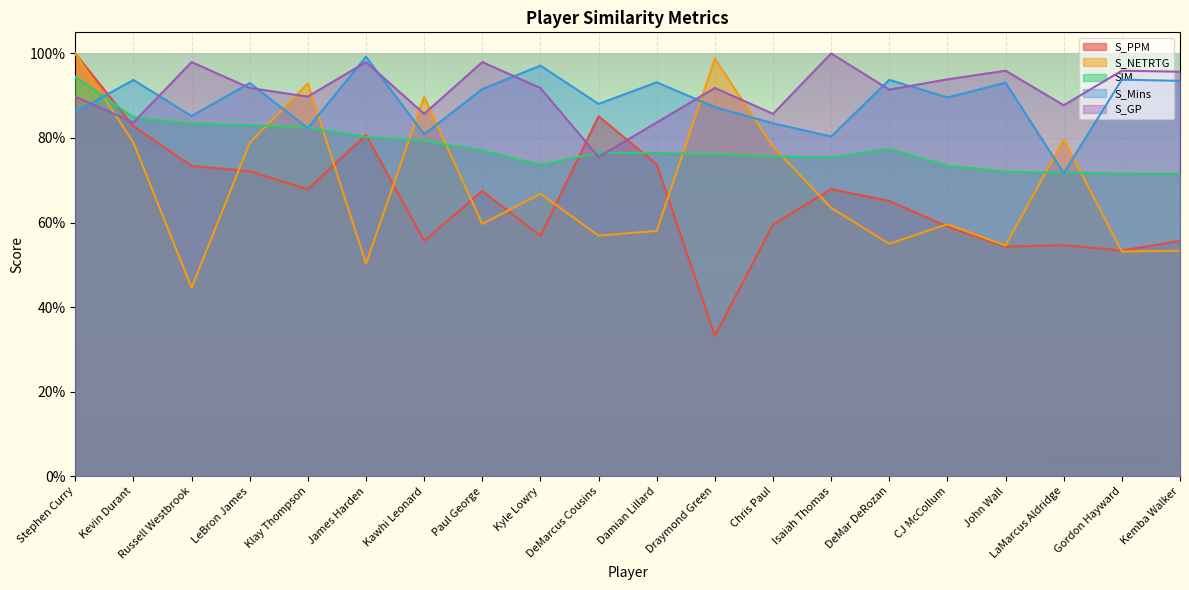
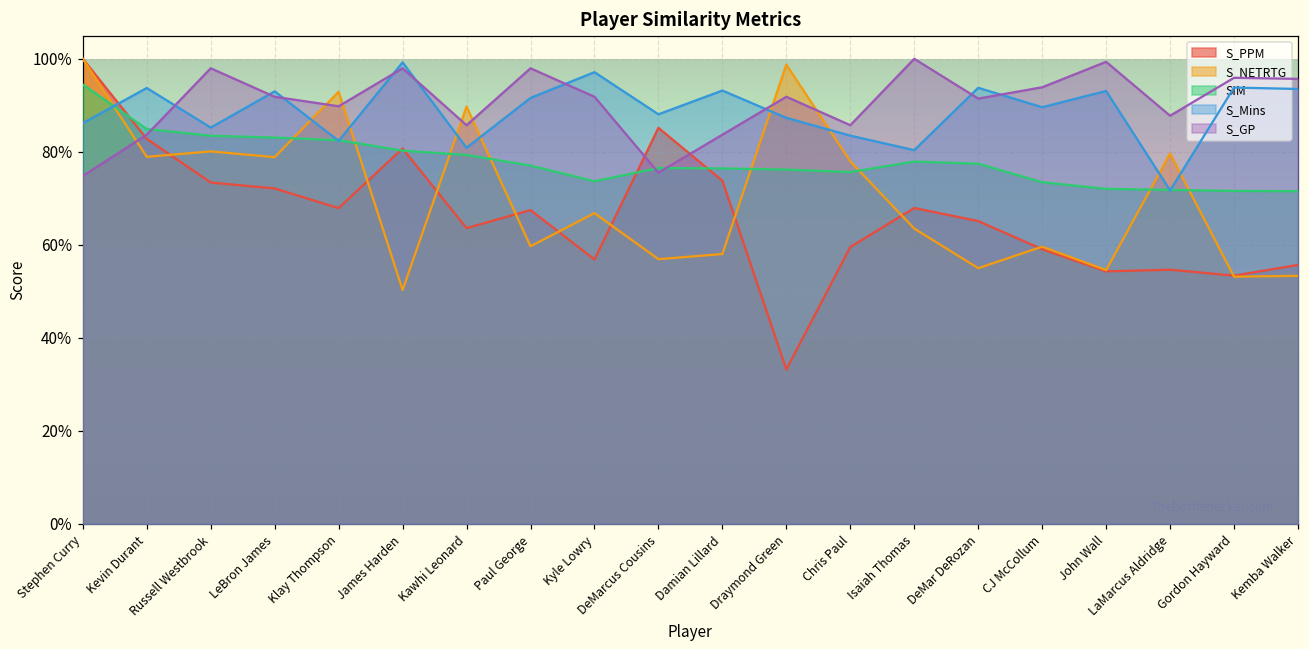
  {
    "S_PPM": {
      "Kevin Durant": "83%",
      "Russell Westbrook": "73%",
      "LeBron James": "72%",
      "Klay Thompson": "68%",
-     "Kawhi Leonard": "56%",
+     "Kawhi Leonard": "64%",
      "Paul George": "67%",
      "Kyle Lowry": "57%",
      "DeMarcus Cousins": "85%",
      "Damian Lillard": "74%",
      "Draymond Green": "33%",
      "Chris Paul": "60%",
      "Isaiah Thomas": "68%",
      "DeMar DeRozan": "65%",
      "LaMarcus Aldridge": "55%",
      "Kemba Walker": "56%"
    },
    "S_NETRTG": {
      "Kevin Durant": "79%",
-     "Russell Westbrook": "45%",
+     "Russell Westbrook": "80%",
      "LeBron James": "79%",
      "Klay Thompson": "93%",
      "James Harden": "50%",
      "Kawhi Leonard": "90%",
      "Paul George": "60%",
      "Kyle Lowry": "67%",
      "DeMarcus Cousins": "57%",
      "Damian Lillard": "58%",
      "Draymond Green": "99%",
      "Chris Paul": "78%",
      "Isaiah Thomas": "63%",
      "DeMar DeRozan": "55%",
      "LaMarcus Aldridge": "80%",
      "Kemba Walker": "53%"
    },
    "SIM": {
      "Stephen Curry": "94%",
      "Kevin Durant": "85%",
      "Russell Westbrook": "83%",
      "LeBron James": "83%",
      "Kawhi Leonard": "79%",
      "Paul George": "77%",
      "Kyle Lowry": "74%",
      "DeMarcus Cousins": "77%",
      "Damian Lillard": "76%",
      "Draymond Green": "76%",
      "Chris Paul": "76%",
-     "Isaiah Thomas": "75%",
+     "Isaiah Thomas": "78%",
      "DeMar DeRozan": "77%",
      "CJ McCollum": "73%",
      "John Wall": "72%",
      "Gordon Hayward": "72%",
      "Kemba Walker": "72%"
    },
    "S_Mins": {
      "Stephen Curry": "86%",
      "Kevin Durant": "94%",
      "Russell Westbrook": "85%",
      "LeBron James": "93%",
      "James Harden": "99%",
      "Kawhi Leonard": "81%",
      "Paul George": "92%",
      "Kyle Lowry": "97%",
      "DeMarcus Cousins": "88%",
      "Damian Lillard": "93%",
      "Draymond Green": "87%",
      "Chris Paul": "83%",
      "Isaiah Thomas": "80%",
      "DeMar DeRozan": "94%",
      "CJ McCollum": "90%",
      "John Wall": "93%",
      "Kemba Walker": "94%"
    },
    "S_GP": {
-     "Stephen Curry": "90%",
+     "Stephen Curry": "75%",
      "Kevin Durant": "84%",
      "Russell Westbrook": "98%",
      "LeBron James": "92%",
      "Klay Thompson": "90%",
      "James Harden": "98%",
      "Kawhi Leonard": "86%",
      "Paul George": "98%",
      "Kyle Lowry": "92%",
      "DeMarcus Cousins": "76%",
      "Damian Lillard": "84%",
      "Draymond Green": "92%",
      "Chris Paul": "86%",
      "Isaiah Thomas": "100%",
      "DeMar DeRozan": "91%",
      "CJ McCollum": "94%",
-     "John Wall": "96%",
+     "John Wall": "99%",
      "LaMarcus Aldridge": "88%",
      "Kemba Walker": "96%"
    }
  }
